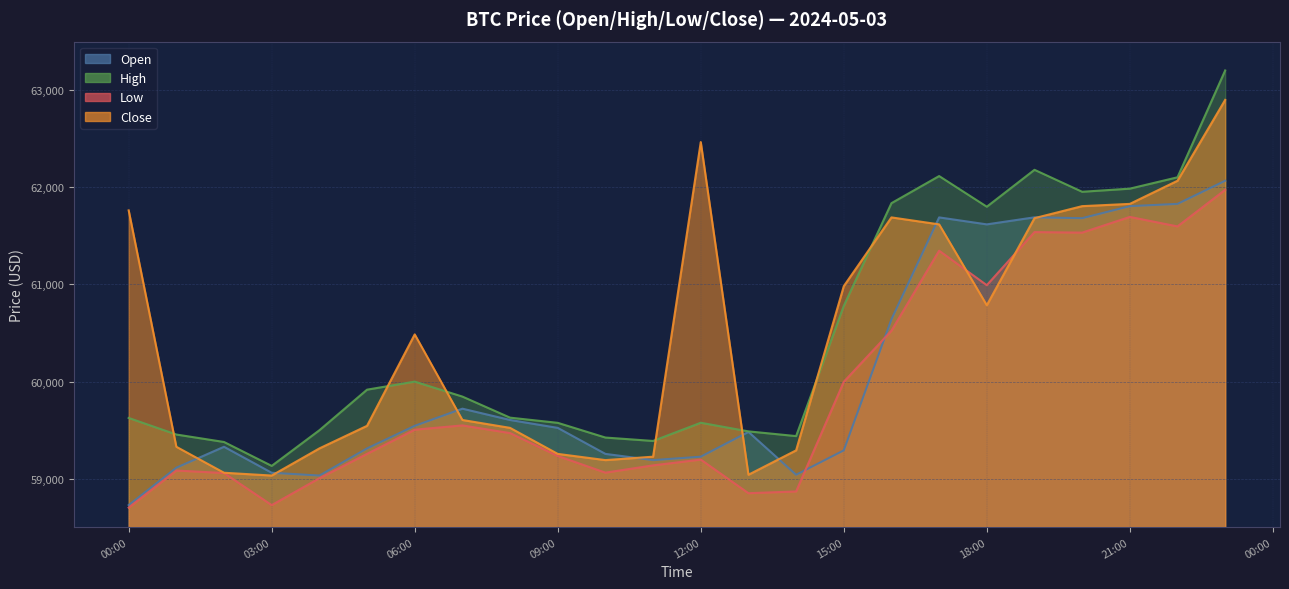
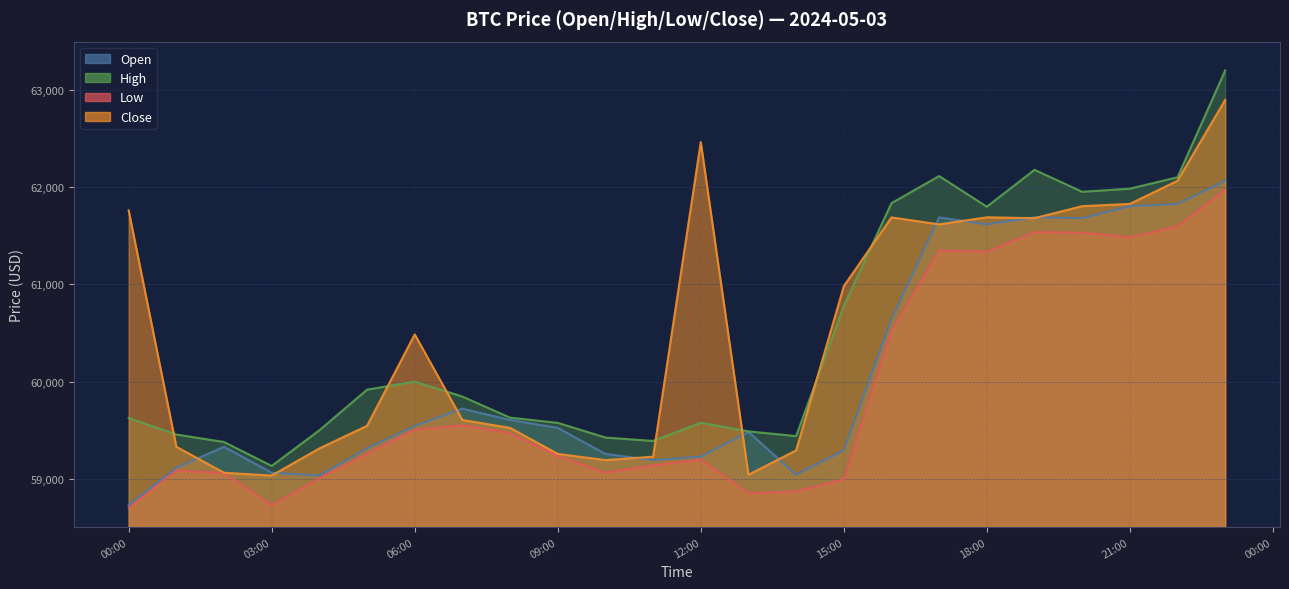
  {
    "Low": {
      "00:00": "58,700",
      "03:00": "58,700",
      "06:00": "59,500",
      "12:00": "59,200",
-     "15:00": "60,000",
-     "18:00": "61,000",
-     "21:00": "61,700"
+     "15:00": "59,000",
+     "18:00": "61,300",
+     "21:00": "61,500"
    },
    "Close": {
      "00:00": "61,800",
      "03:00": "59,000",
      "06:00": "60,500",
      "12:00": "62,500",
      "15:00": "61,000",
-     "18:00": "60,800"
+     "18:00": "61,700"
    }
  }
